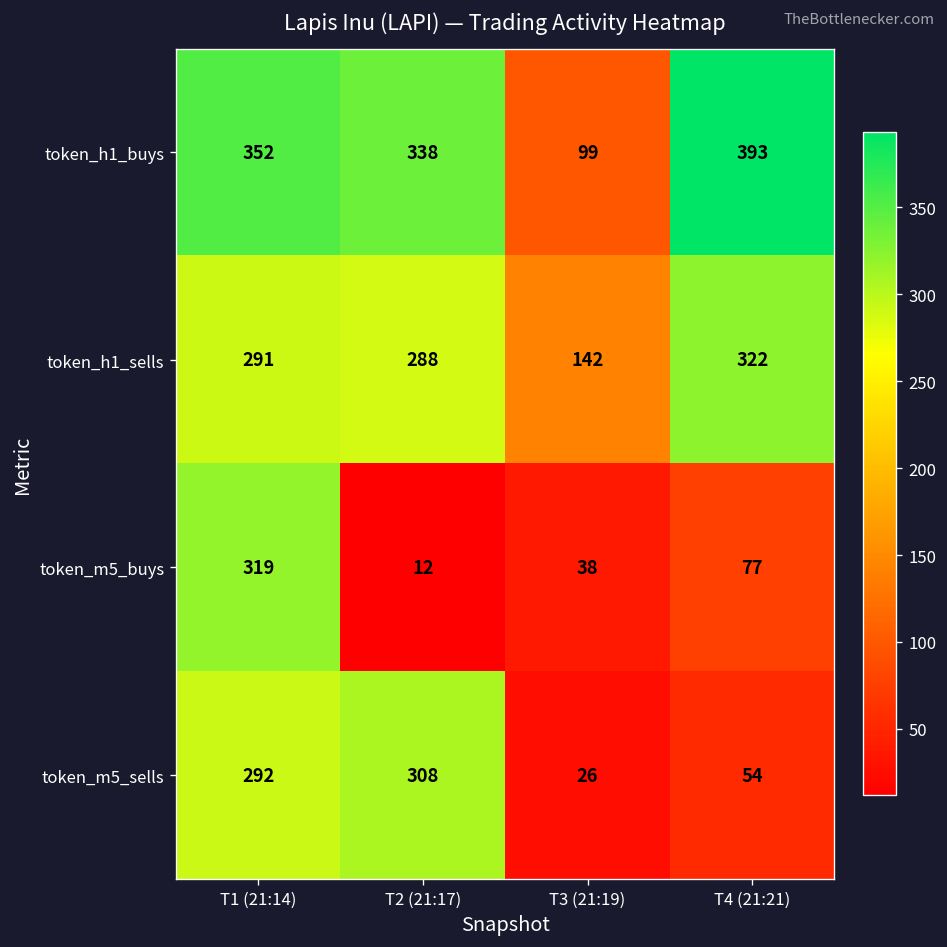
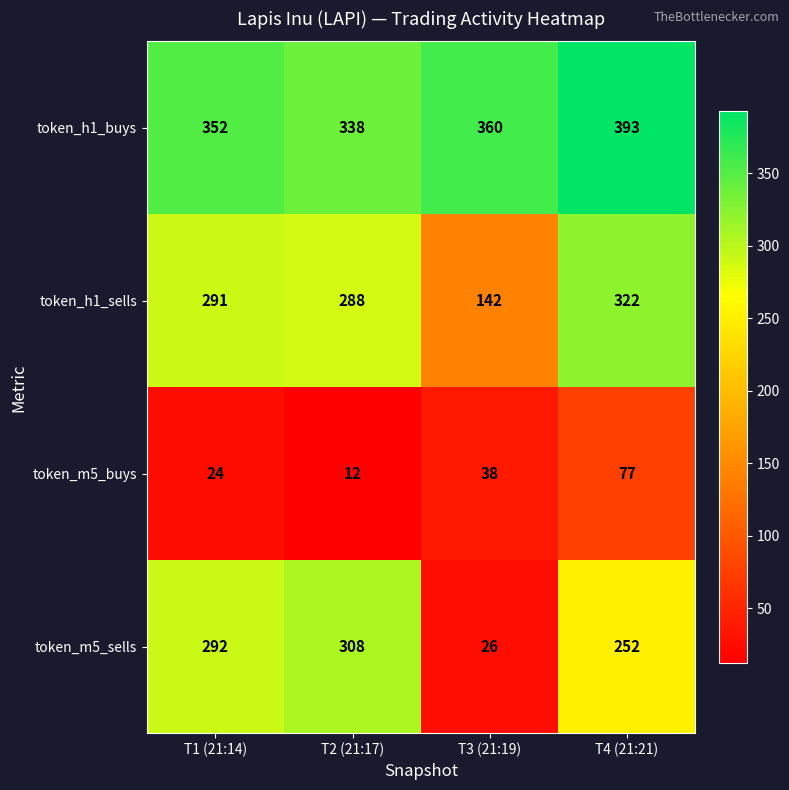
  {
    "token_h1_buys": {
      "T1 (21:14)": 352,
      "T2 (21:17)": 338,
-     "T3 (21:19)": 99,
+     "T3 (21:19)": 360,
      "T4 (21:21)": 393
    },
    "token_h1_sells": {
      "T1 (21:14)": 291,
      "T2 (21:17)": 288,
      "T3 (21:19)": 142,
      "T4 (21:21)": 322
    },
    "token_m5_buys": {
-     "T1 (21:14)": 319,
+     "T1 (21:14)": 24,
      "T2 (21:17)": 12,
      "T3 (21:19)": 38,
      "T4 (21:21)": 77
    },
    "token_m5_sells": {
      "T1 (21:14)": 292,
      "T2 (21:17)": 308,
      "T3 (21:19)": 26,
-     "T4 (21:21)": 54
+     "T4 (21:21)": 252
    }
  }
